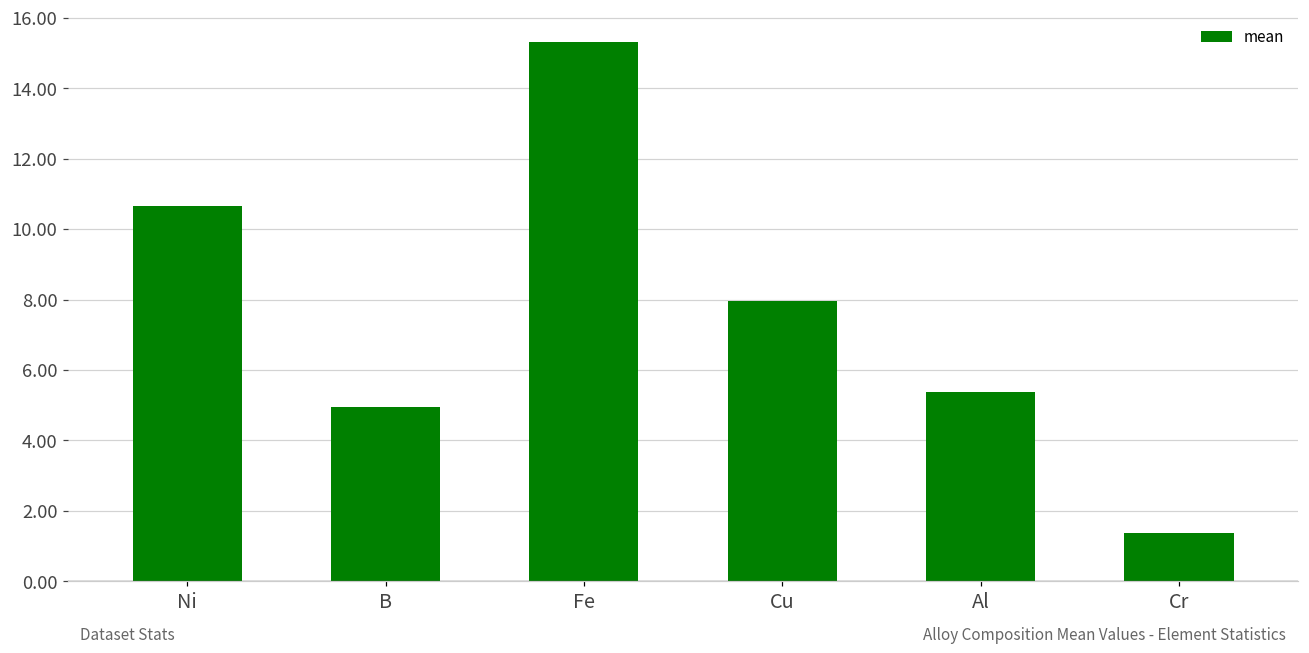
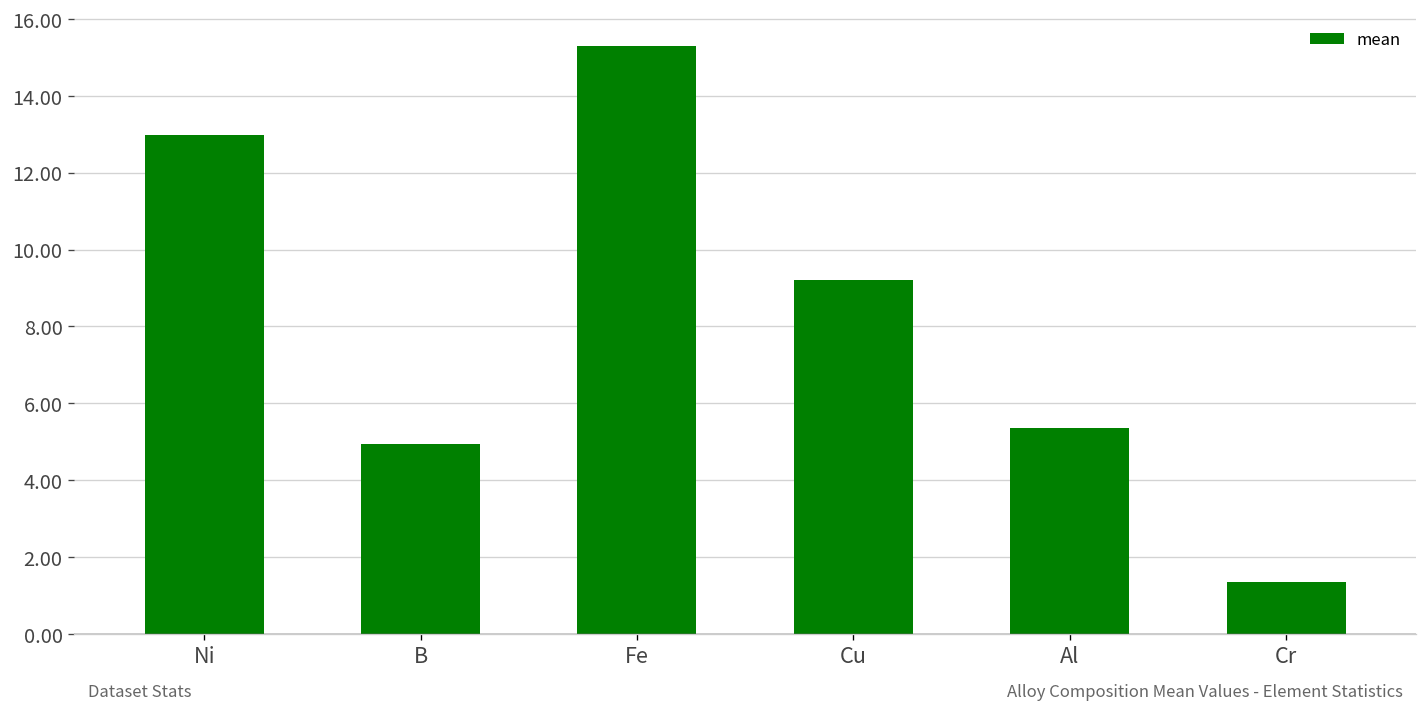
  {
-   "Ni": 10.7,
+   "Ni": 13.0,
    "B": 4.9,
    "Fe": 15.3,
-   "Cu": 8.0,
+   "Cu": 9.2,
    "Al": 5.4,
    "Cr": 1.4
  }
